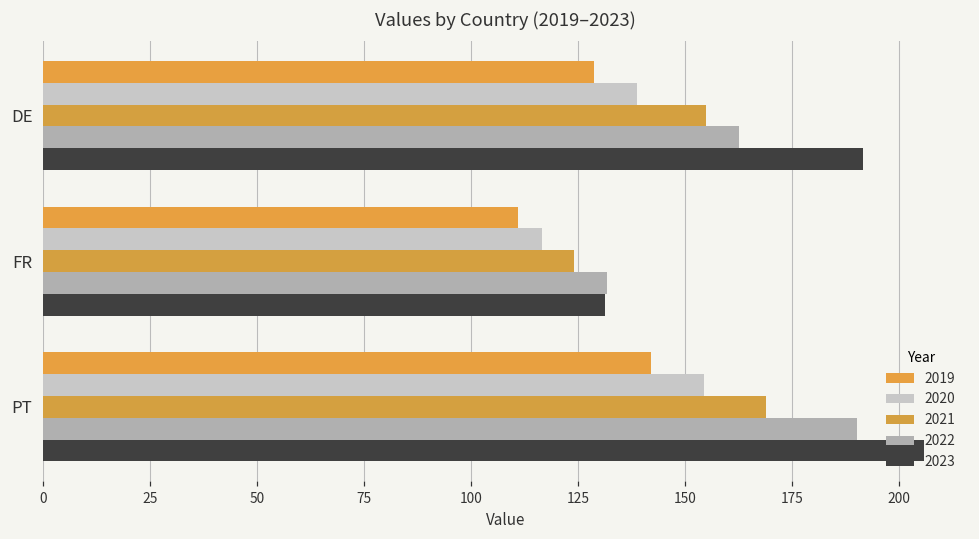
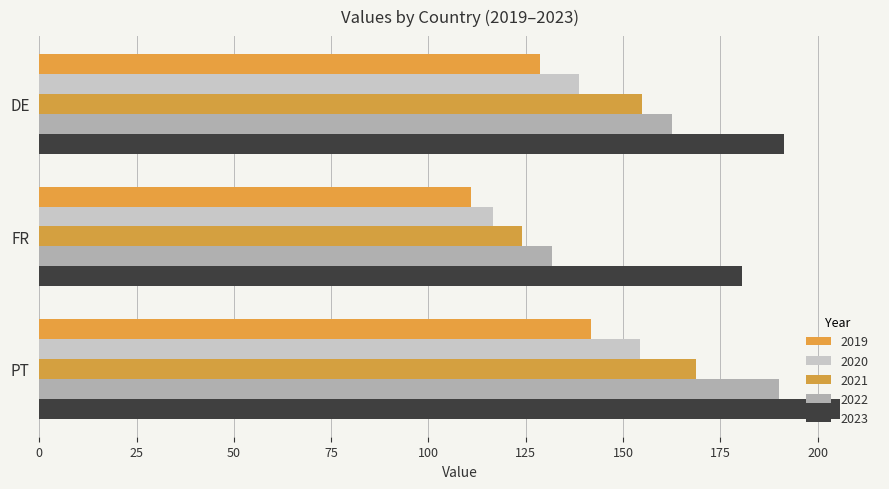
  {
    "2023": {
      "DE": 192,
-     "FR": 131,
+     "FR": 181,
      "PT": 206
    }
  }
